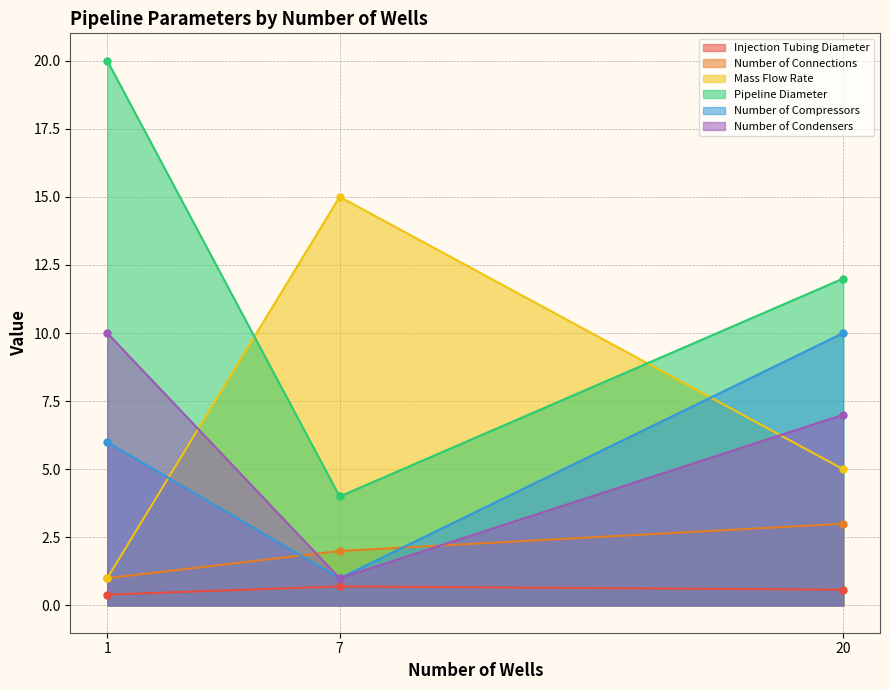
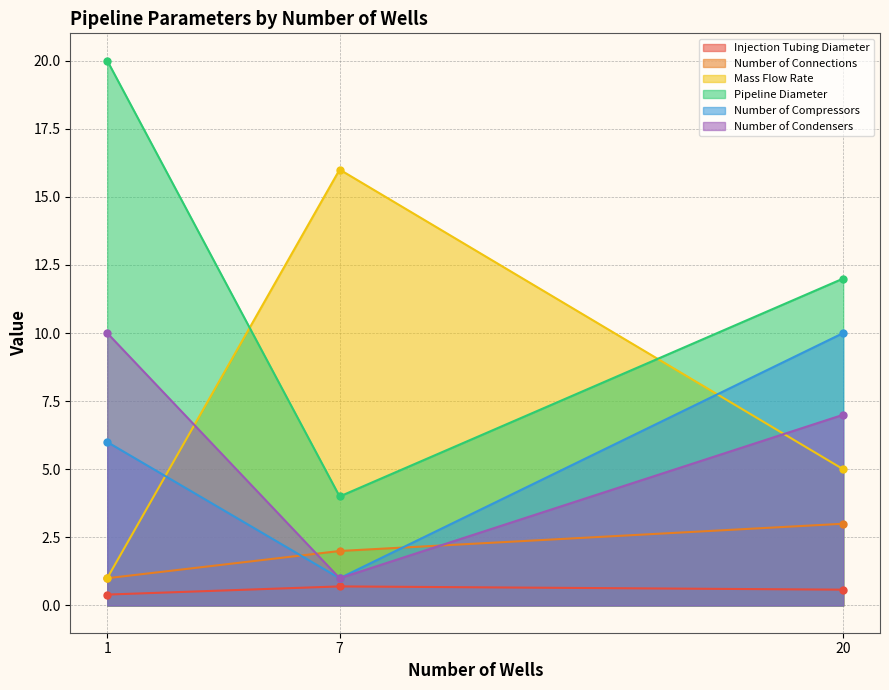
  {
    "Mass Flow Rate": {
-     "7": 15,
+     "7": 16,
      "20": 5
    },
    "Pipeline Diameter": {
      "1": 20,
      "7": 4,
      "20": 12
    },
    "Number of Compressors": {
      "1": 6,
      "20": 10
    },
    "Number of Condensers": {
      "1": 10,
      "20": 7
    }
  }
